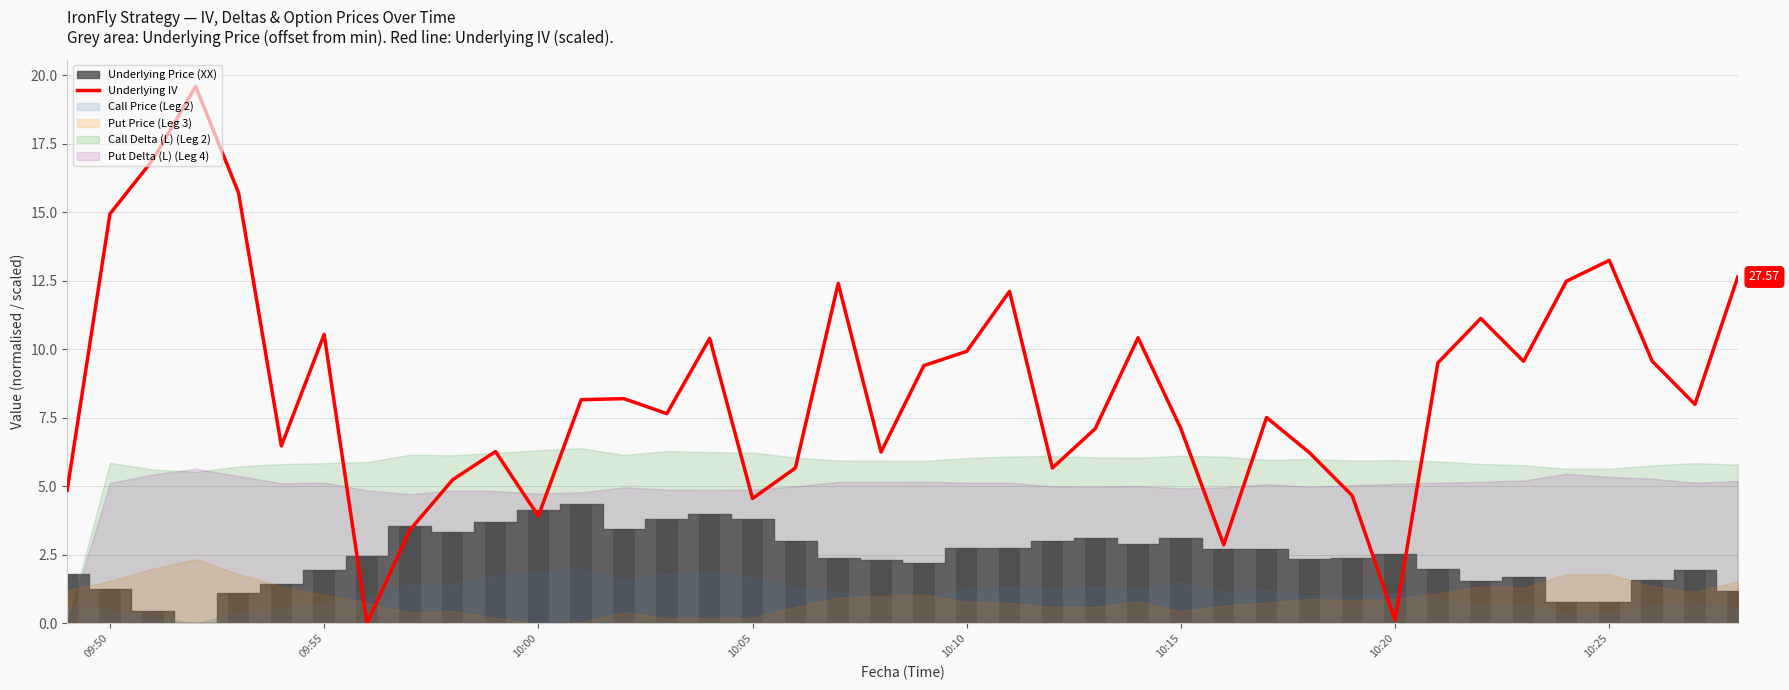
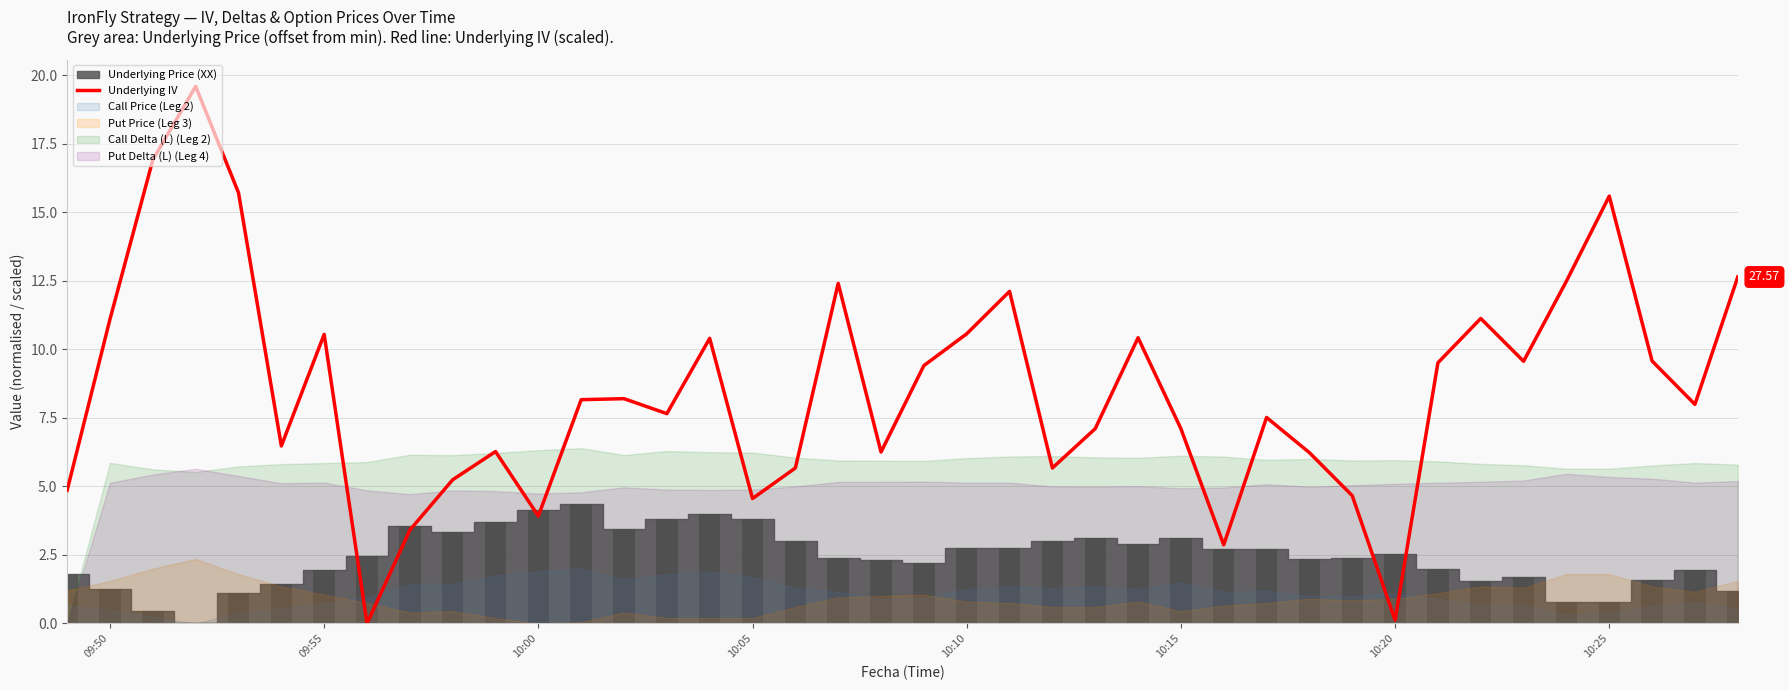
  {
    "Underlying IV": {
-     "09:50": 14.9,
+     "09:50": 11.1,
      "09:55": 10.5,
      "10:00": 3.9,
      "10:05": 4.6,
-     "10:10": 9.9,
+     "10:10": 10.6,
      "10:15": 7.1,
      "10:20": 0.1,
-     "10:25": 13.2
+     "10:25": 15.6
    }
  }
